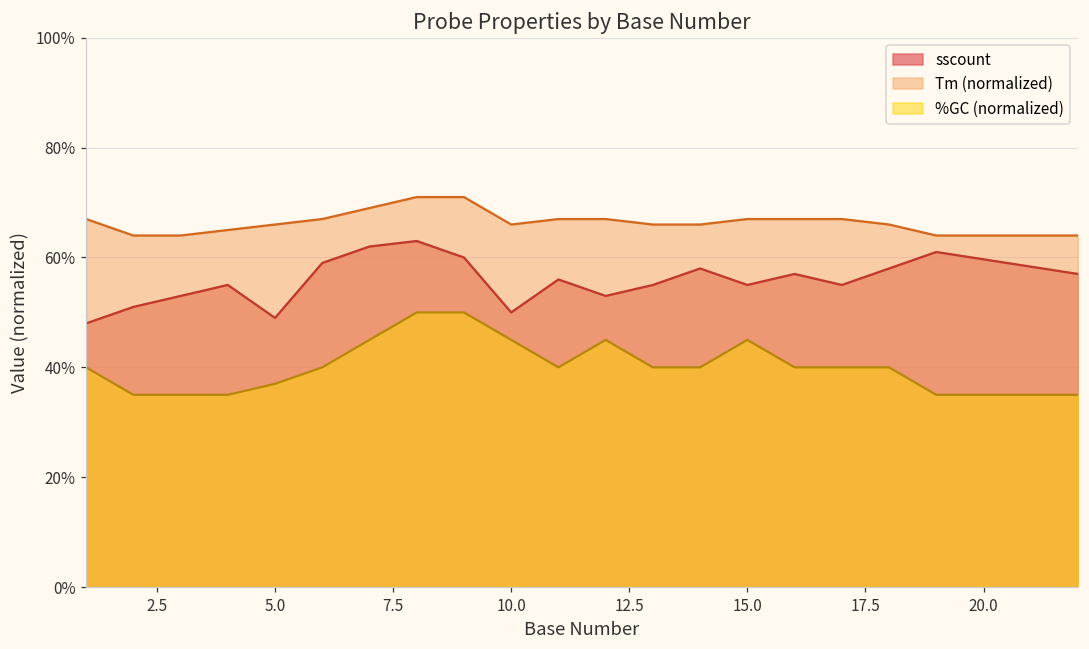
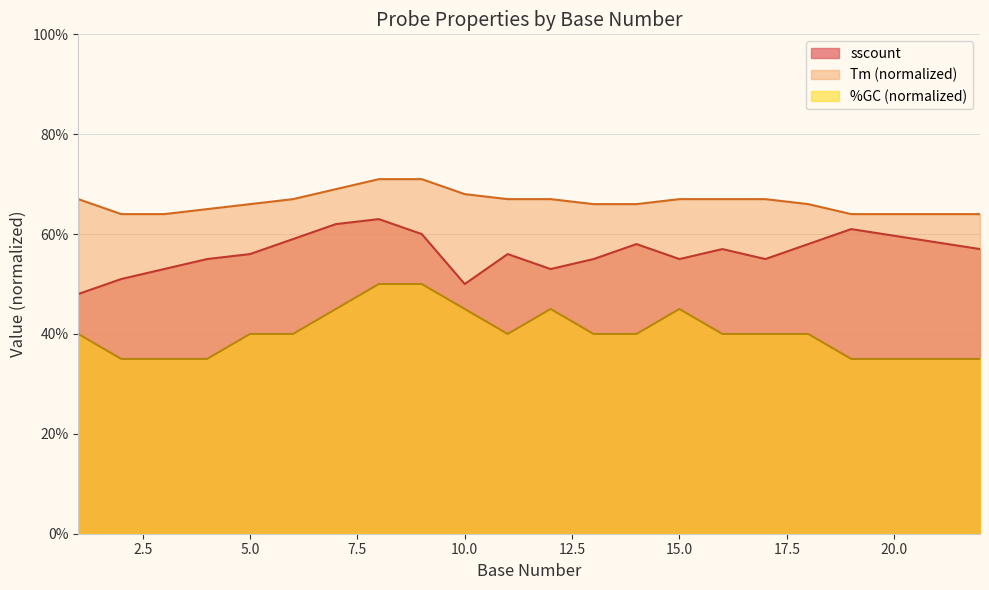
  {
    "sscount": {
-     "5.0": "49%",
+     "5.0": "56%",
      "10.0": "50%",
      "15.0": "55%"
    },
    "Tm (normalized)": {
      "5.0": "66%",
-     "10.0": "66%",
+     "10.0": "68%",
      "15.0": "67%"
    },
    "%GC (normalized)": {
-     "5.0": "37%",
+     "5.0": "40%",
      "10.0": "45%",
      "15.0": "45%"
    }
  }
